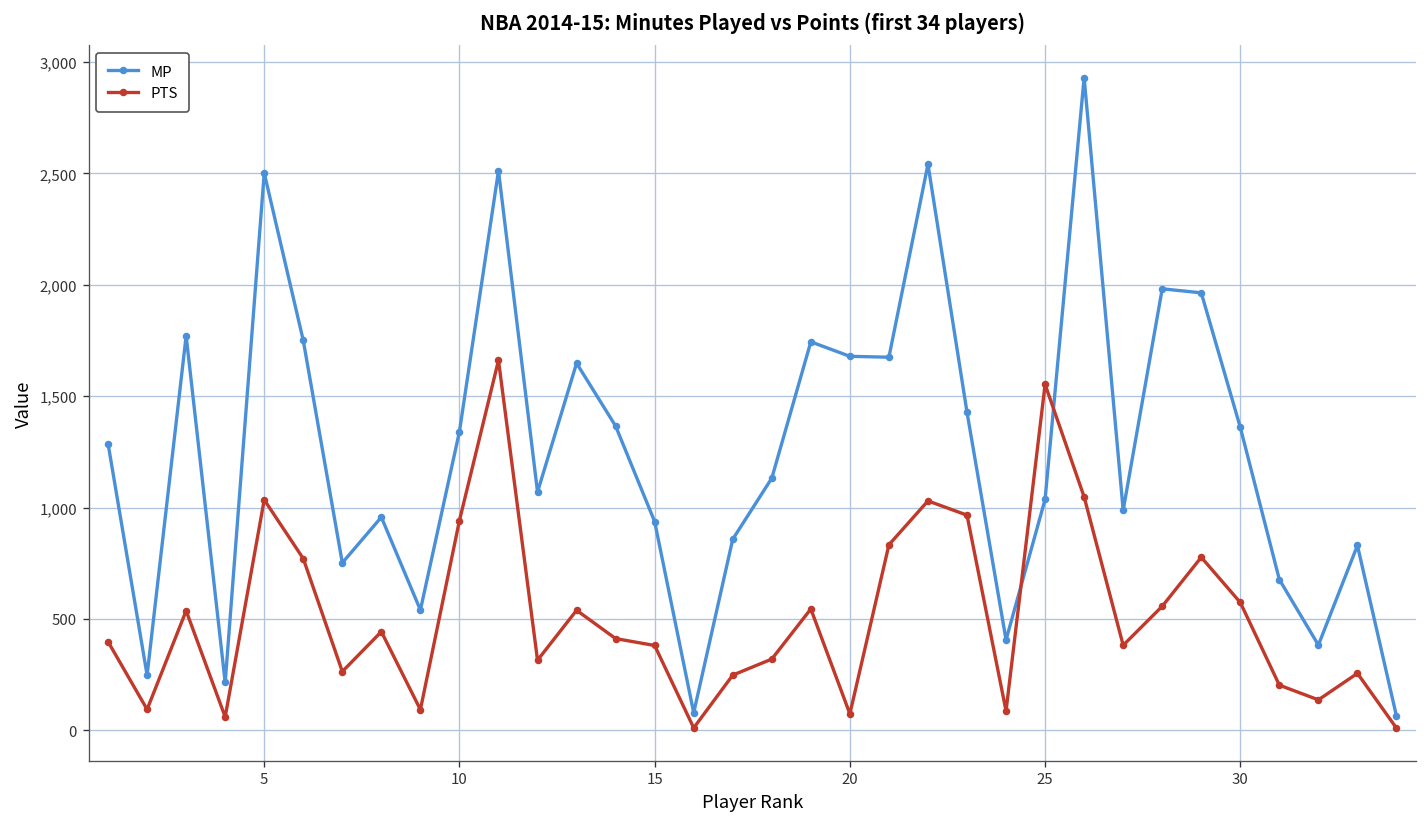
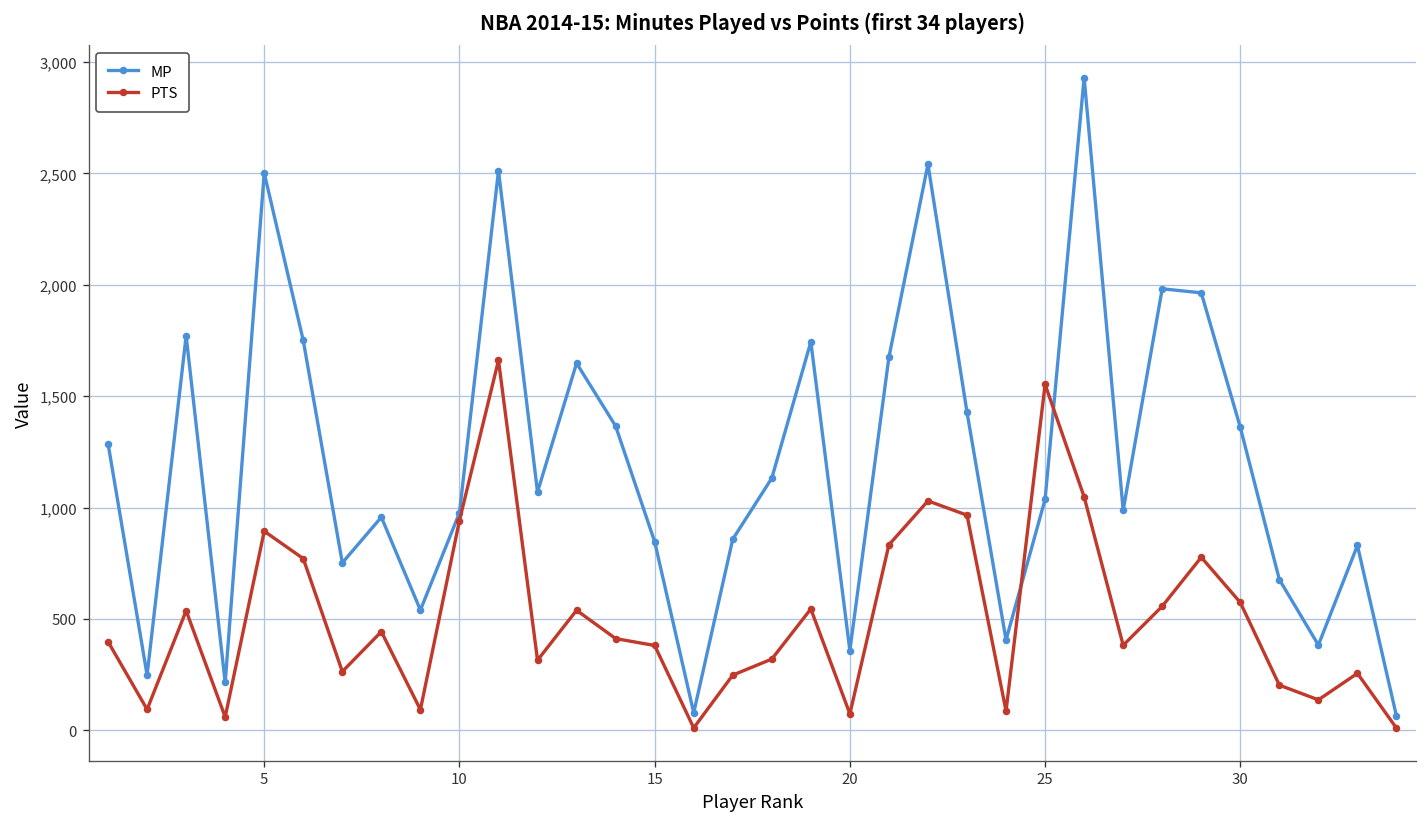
  {
    "MP": {
      "5": "2,500",
-     "10": "1,340",
-     "15": "940",
-     "20": "1,680",
+     "10": "980",
+     "15": "850",
+     "20": "360",
      "25": "1,040",
      "30": "1,360"
    },
    "PTS": {
-     "5": "1,040",
+     "5": "890",
      "10": "940",
      "15": "380",
      "20": "70",
      "25": "1,550",
      "30": "570"
    }
  }
